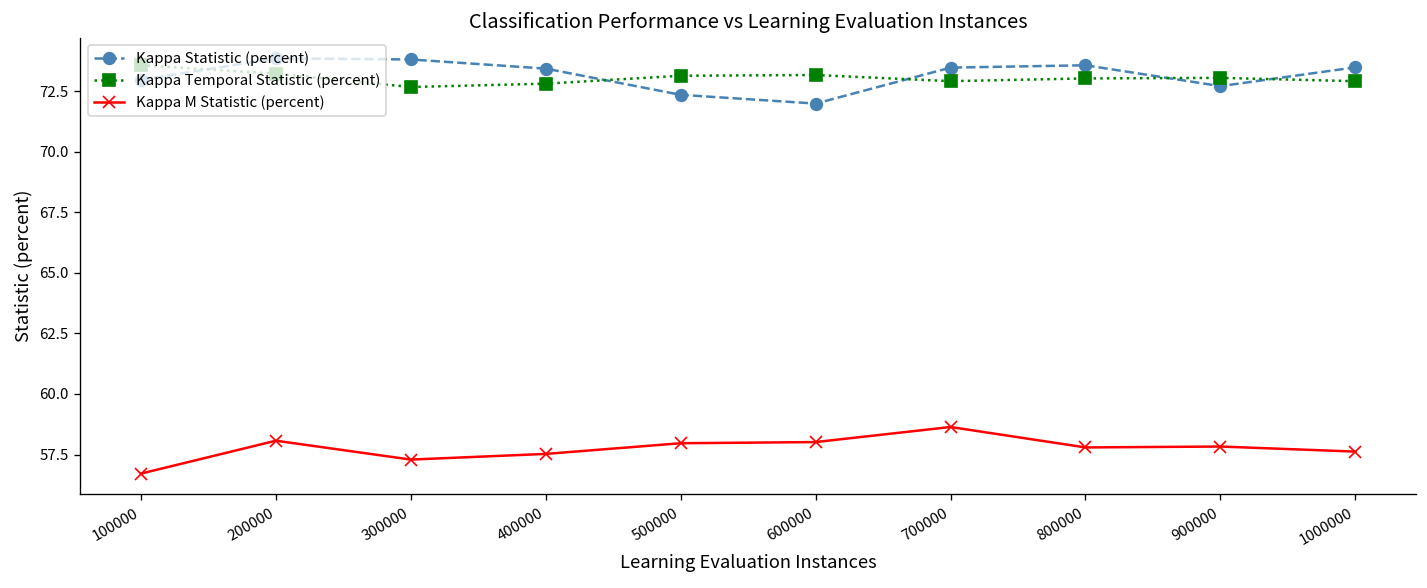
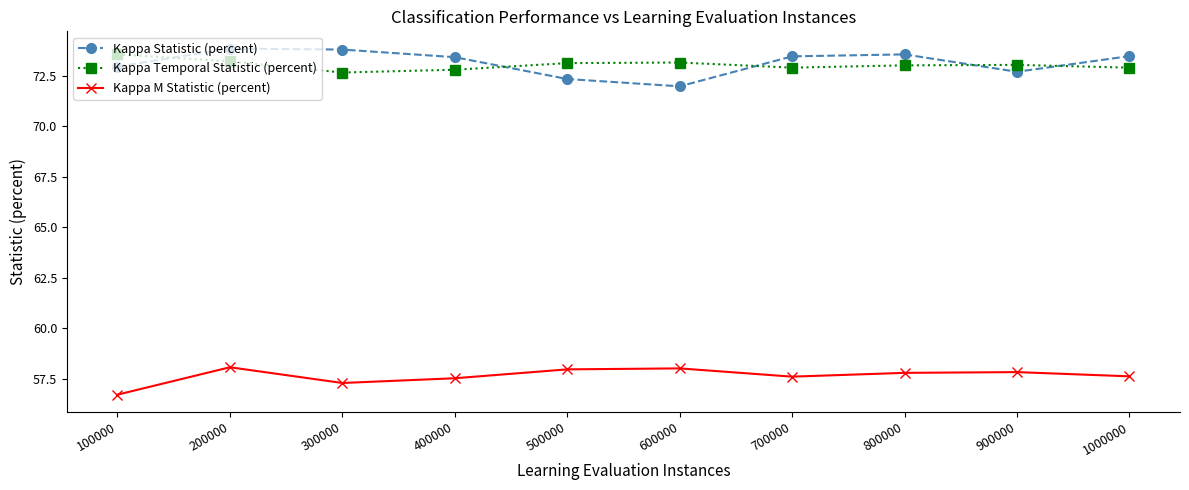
  {
    "Kappa Statistic (percent)": {
      "300000": 73.8,
      "400000": 73.4,
      "500000": 72.3,
      "600000": 72.0,
      "700000": 73.5,
      "800000": 73.6,
      "900000": 72.7,
      "1000000": 73.5
    },
    "Kappa Temporal Statistic (percent)": {
      "300000": 72.7,
      "400000": 72.8,
      "500000": 73.1,
      "600000": 73.2,
      "700000": 72.9,
      "800000": 73.0,
      "900000": 73.0,
      "1000000": 72.9
    },
    "Kappa M Statistic (percent)": {
      "100000": 56.7,
      "200000": 58.1,
      "300000": 57.3,
      "400000": 57.5,
      "500000": 58.0,
      "600000": 58.0,
-     "700000": 58.6,
+     "700000": 57.6,
      "800000": 57.8,
      "900000": 57.8,
      "1000000": 57.6
    }
  }
